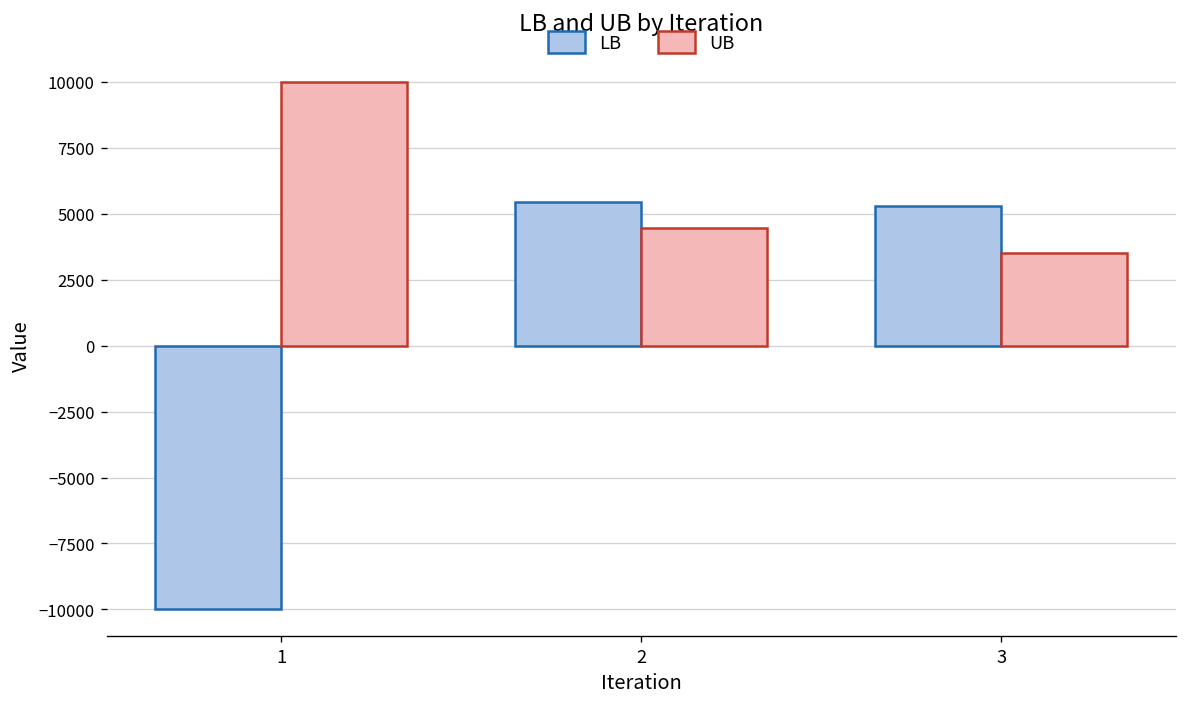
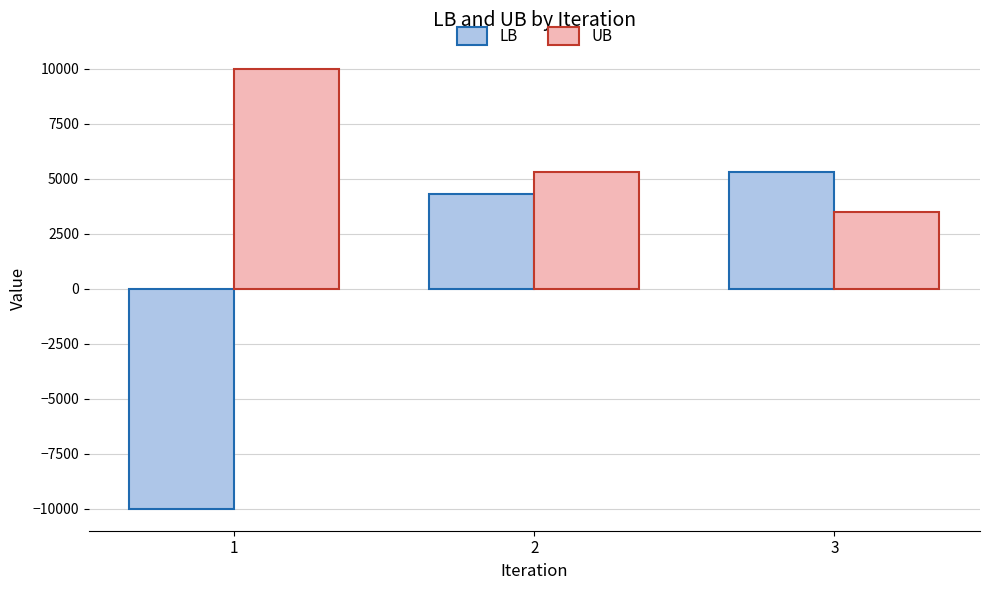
  {
    "LB": {
      "1": -10000,
-     "2": 5400,
+     "2": 4300,
      "3": 5300
    },
    "UB": {
      "1": 10000,
-     "2": 4400,
+     "2": 5300,
      "3": 3500
    }
  }
